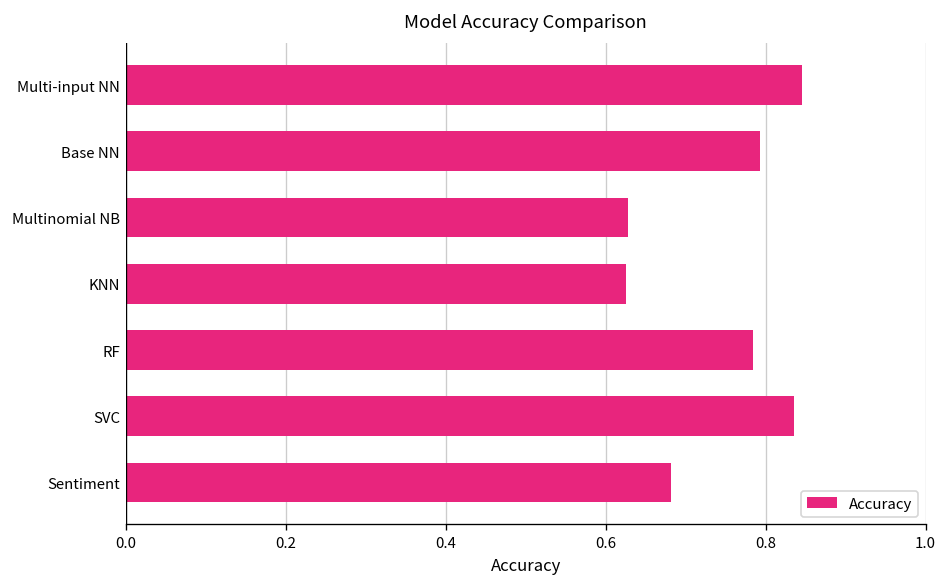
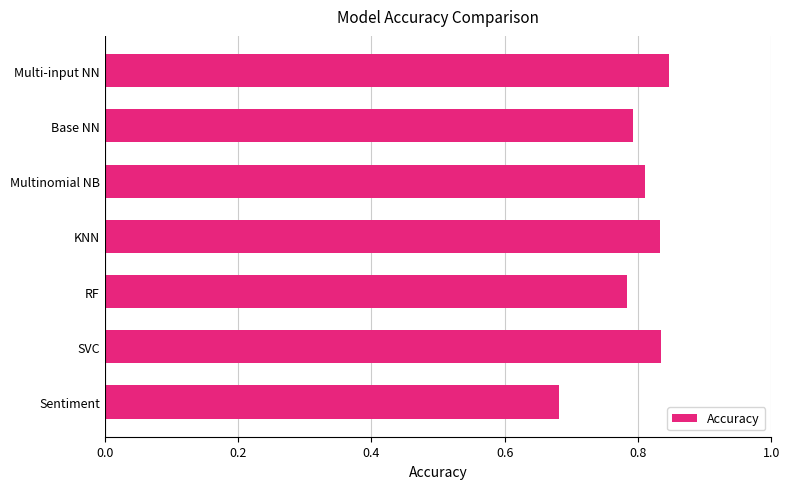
  {
    "Multi-input NN": 0.85,
    "Base NN": 0.79,
-   "Multinomial NB": 0.63,
-   "KNN": 0.62,
+   "Multinomial NB": 0.81,
+   "KNN": 0.83,
    "RF": 0.78,
    "SVC": 0.84,
    "Sentiment": 0.68
  }
